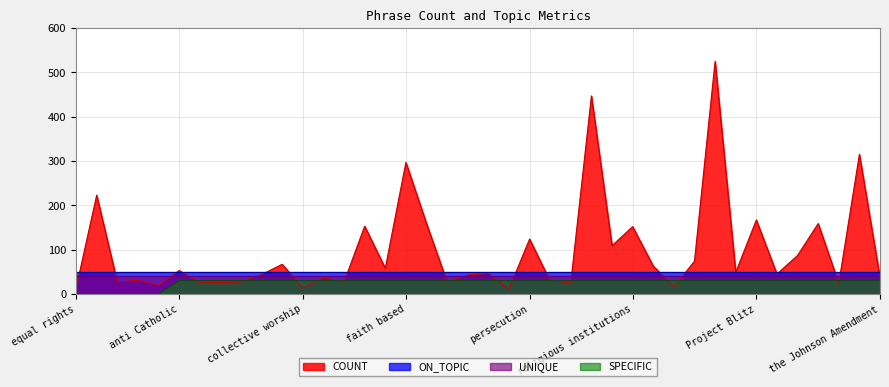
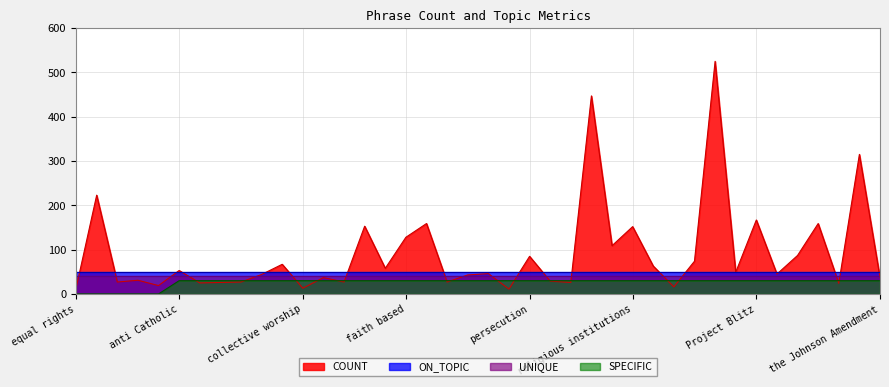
  {
    "COUNT": {
      "equal rights": 10,
      "collective worship": 10,
-     "faith based": 300,
-     "persecution": 120,
+     "faith based": 130,
+     "persecution": 90,
      "religious institutions": 150,
      "Project Blitz": 170
    },
    "ON_TOPIC": {
      "equal rights": 50,
      "collective worship": 50,
      "faith based": 50,
      "persecution": 50,
      "religious institutions": 50,
      "Project Blitz": 50,
      "the Johnson Amendment": 50
    },
    "UNIQUE": {
      "equal rights": 40,
      "anti Catholic": 40,
      "collective worship": 40,
      "faith based": 40,
      "persecution": 40,
      "religious institutions": 40,
      "Project Blitz": 40
    },
    "SPECIFIC": {
      "equal rights": 0,
      "anti Catholic": 30,
      "collective worship": 30,
      "faith based": 30,
      "persecution": 30,
      "religious institutions": 30,
      "Project Blitz": 30,
      "the Johnson Amendment": 30
    }
  }
